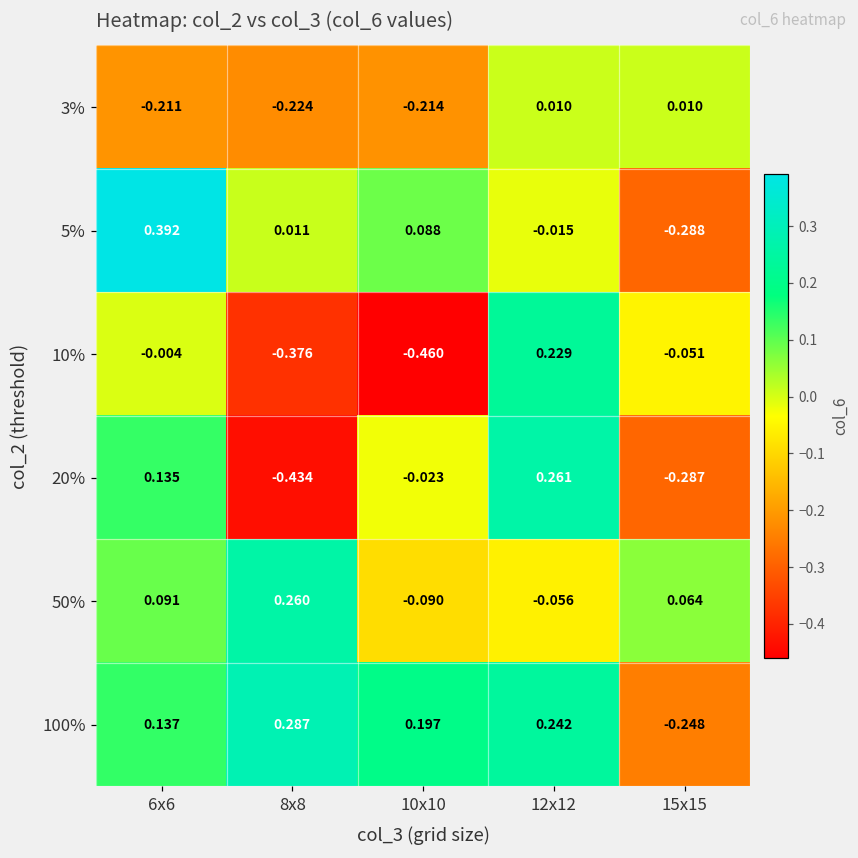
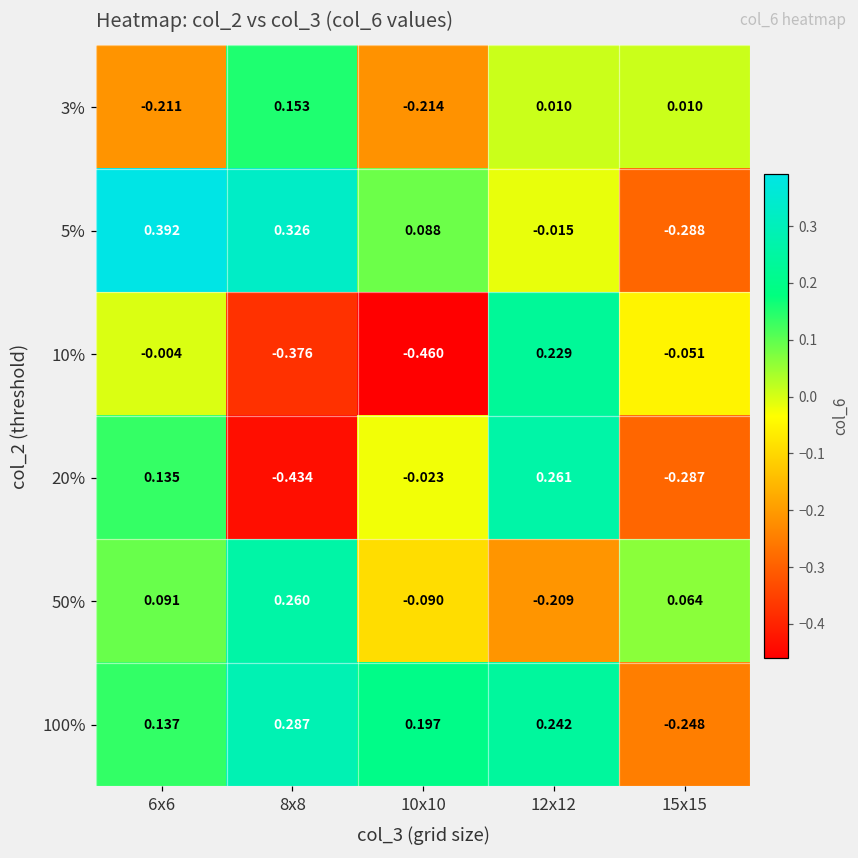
  {
    "3%": {
      "6x6": -0.211,
-     "8x8": -0.224,
+     "8x8": 0.153,
      "10x10": -0.214,
      "12x12": 0.010,
      "15x15": 0.010
    },
    "5%": {
      "6x6": 0.392,
-     "8x8": 0.011,
+     "8x8": 0.326,
      "10x10": 0.088,
      "12x12": -0.015,
      "15x15": -0.288
    },
    "10%": {
      "6x6": -0.004,
      "8x8": -0.376,
      "10x10": -0.460,
      "12x12": 0.229,
      "15x15": -0.051
    },
    "20%": {
      "6x6": 0.135,
      "8x8": -0.434,
      "10x10": -0.023,
      "12x12": 0.261,
      "15x15": -0.287
    },
    "50%": {
      "6x6": 0.091,
      "8x8": 0.260,
      "10x10": -0.090,
-     "12x12": -0.056,
+     "12x12": -0.209,
      "15x15": 0.064
    },
    "100%": {
      "6x6": 0.137,
      "8x8": 0.287,
      "10x10": 0.197,
      "12x12": 0.242,
      "15x15": -0.248
    }
  }
